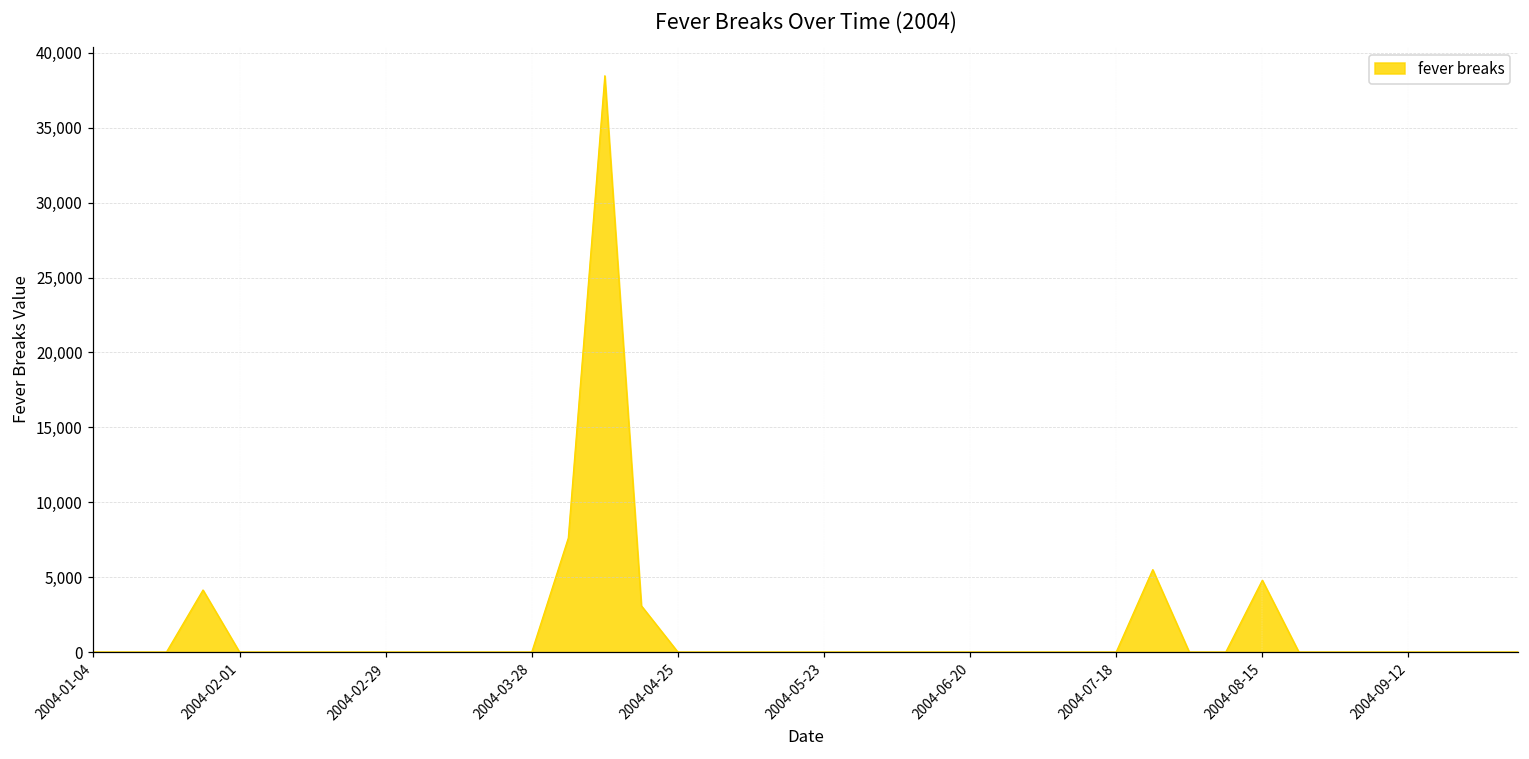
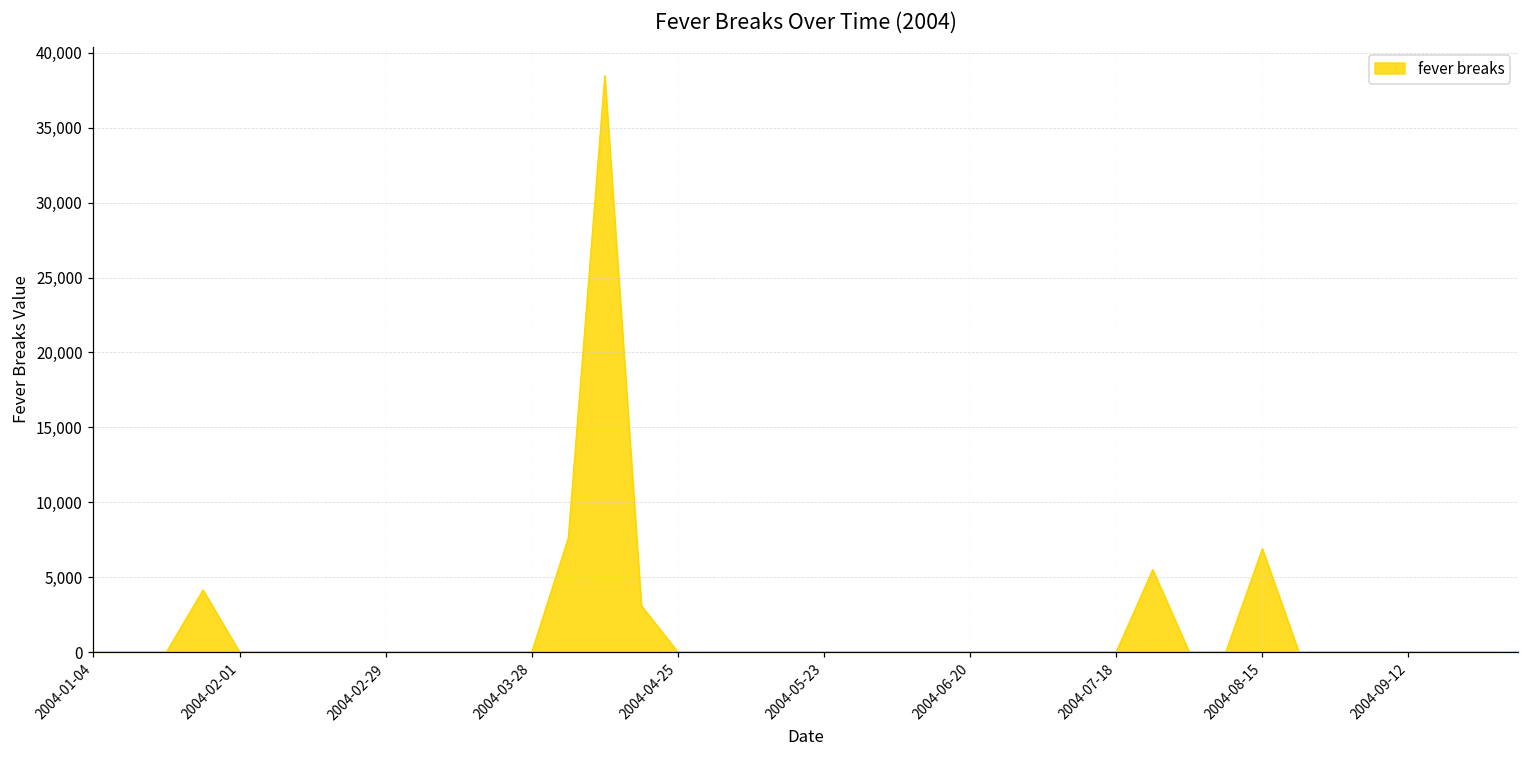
  {
    "2004-01-04": "0",
    "2004-02-01": "0",
    "2004-02-29": "0",
    "2004-03-28": "0",
    "2004-04-25": "0",
    "2004-05-23": "0",
    "2004-06-20": "0",
    "2004-07-18": "0",
-   "2004-08-15": "4,800",
+   "2004-08-15": "6,900",
    "2004-09-12": "0"
  }
